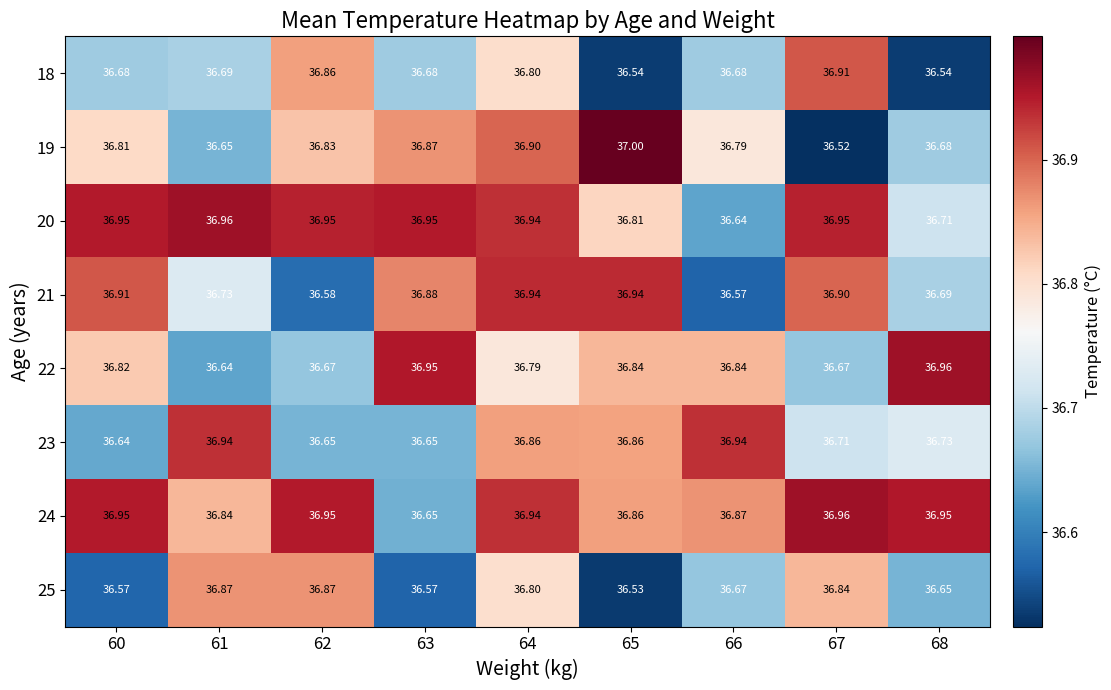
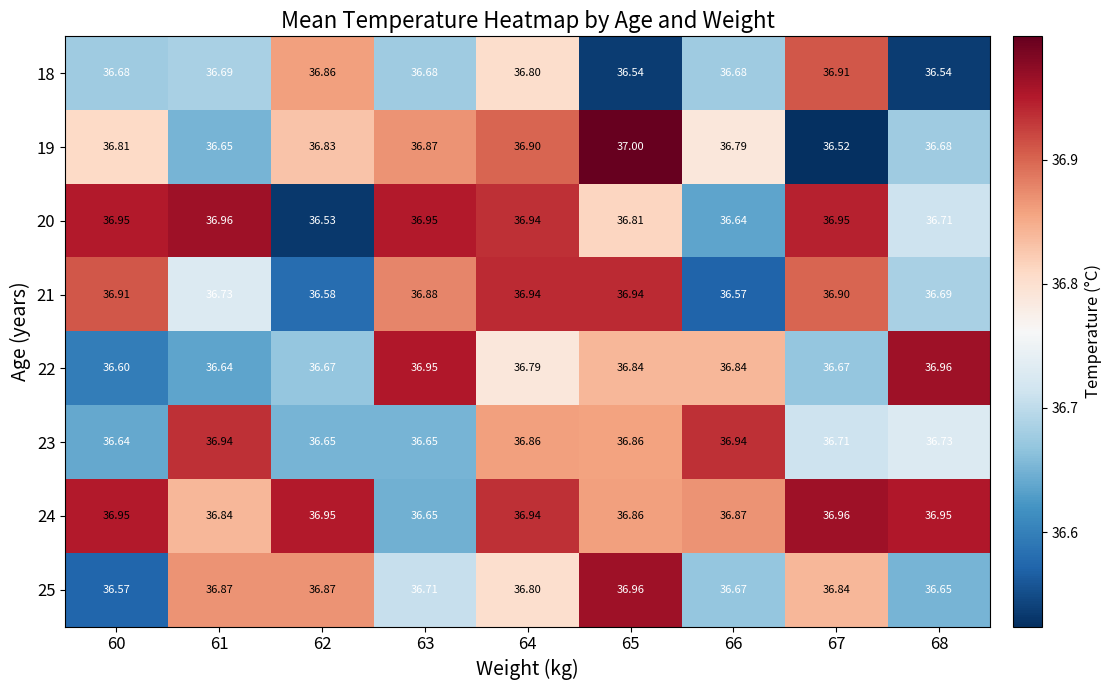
  {
    "18": {
      "60": 36.68,
      "61": 36.69,
      "62": 36.86,
      "63": 36.68,
      "64": 36.80,
      "65": 36.54,
      "66": 36.68,
      "67": 36.91,
      "68": 36.54
    },
    "19": {
      "60": 36.81,
      "61": 36.65,
      "62": 36.83,
      "63": 36.87,
      "64": 36.90,
      "65": 37.00,
      "66": 36.79,
      "67": 36.52,
      "68": 36.68
    },
    "20": {
      "60": 36.95,
      "61": 36.96,
-     "62": 36.95,
+     "62": 36.53,
      "63": 36.95,
      "64": 36.94,
      "65": 36.81,
      "66": 36.64,
      "67": 36.95,
      "68": 36.71
    },
    "21": {
      "60": 36.91,
      "62": 36.58,
      "63": 36.88,
      "64": 36.94,
      "65": 36.94,
      "66": 36.57,
      "67": 36.90,
      "68": 36.69
    },
    "22": {
-     "60": 36.82,
+     "60": 36.60,
      "61": 36.64,
      "62": 36.67,
      "63": 36.95,
      "64": 36.79,
      "65": 36.84,
      "66": 36.84,
      "67": 36.67,
      "68": 36.96
    },
    "23": {
      "60": 36.64,
      "61": 36.94,
      "62": 36.65,
      "63": 36.65,
      "64": 36.86,
      "65": 36.86,
      "66": 36.94,
      "67": 36.71
    },
    "24": {
      "60": 36.95,
      "61": 36.84,
      "62": 36.95,
      "63": 36.65,
      "64": 36.94,
      "65": 36.86,
      "66": 36.87,
      "67": 36.96,
      "68": 36.95
    },
    "25": {
      "60": 36.57,
      "61": 36.87,
      "62": 36.87,
-     "63": 36.57,
+     "63": 36.71,
      "64": 36.80,
-     "65": 36.53,
+     "65": 36.96,
      "66": 36.67,
      "67": 36.84,
      "68": 36.65
    }
  }
